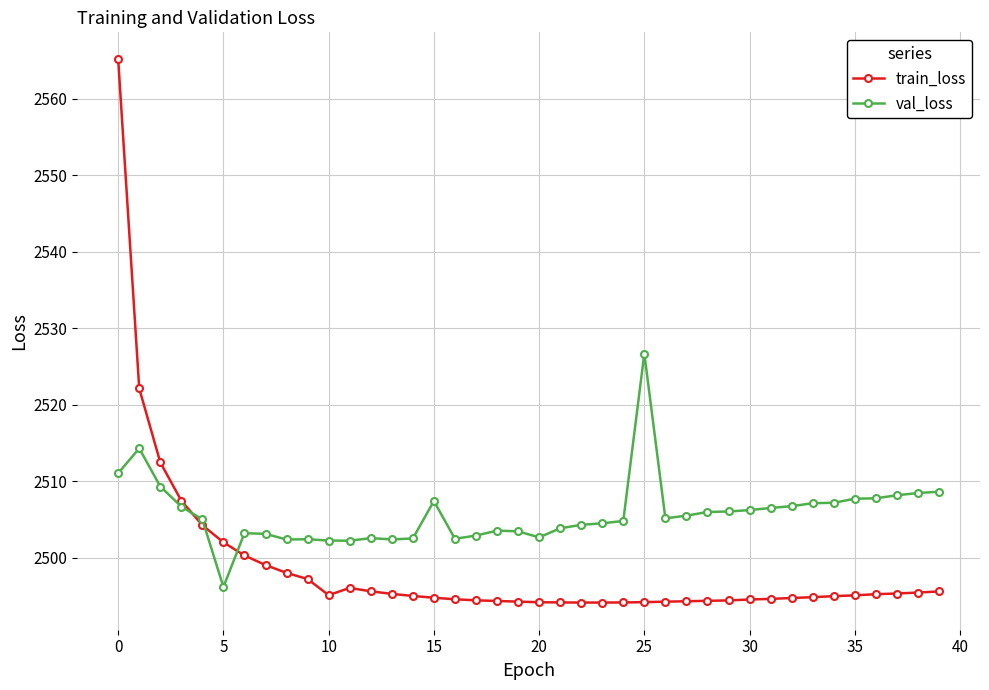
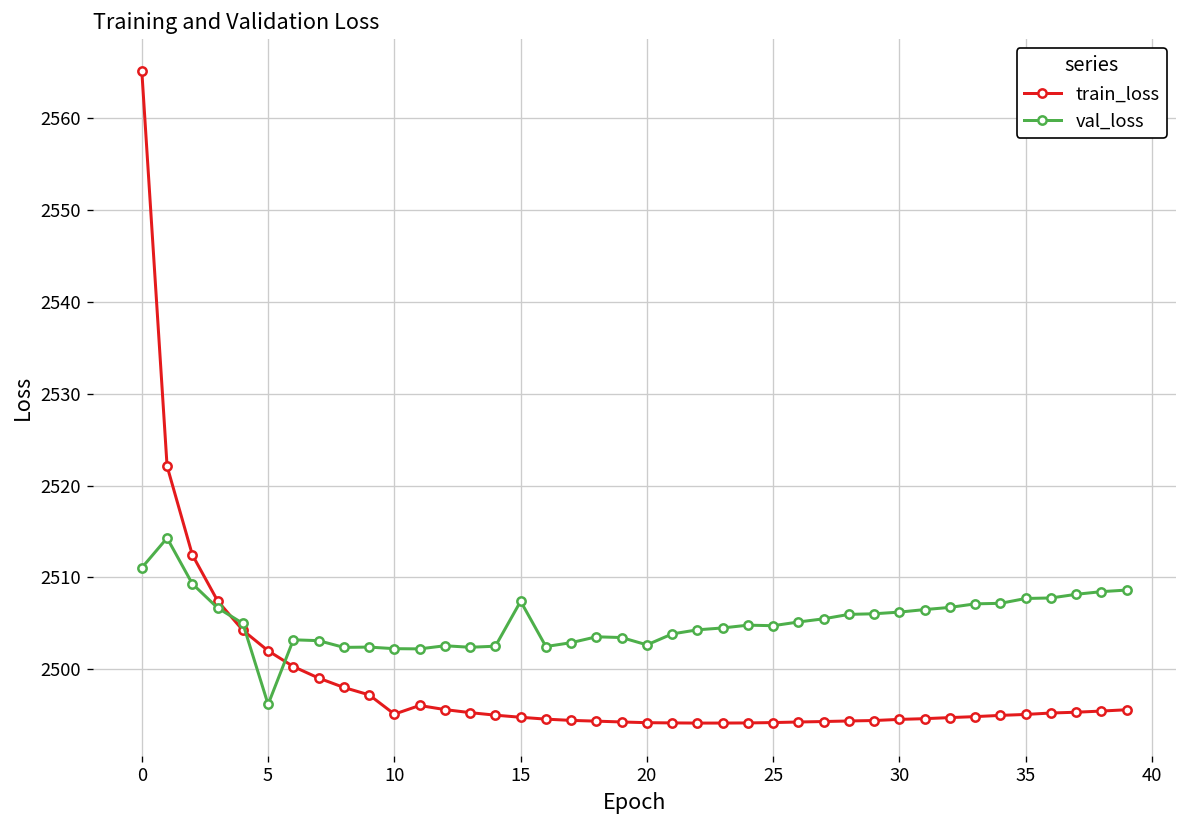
  {
    "train_loss": {
      "0": 2565,
      "5": 2502,
      "10": 2495,
      "15": 2495,
      "20": 2494,
      "25": 2494,
      "30": 2495,
      "35": 2495
    },
    "val_loss": {
      "0": 2511,
      "5": 2496,
      "10": 2502,
      "15": 2507,
      "20": 2503,
-     "25": 2527,
+     "25": 2505,
      "30": 2506,
      "35": 2508
    }
  }
